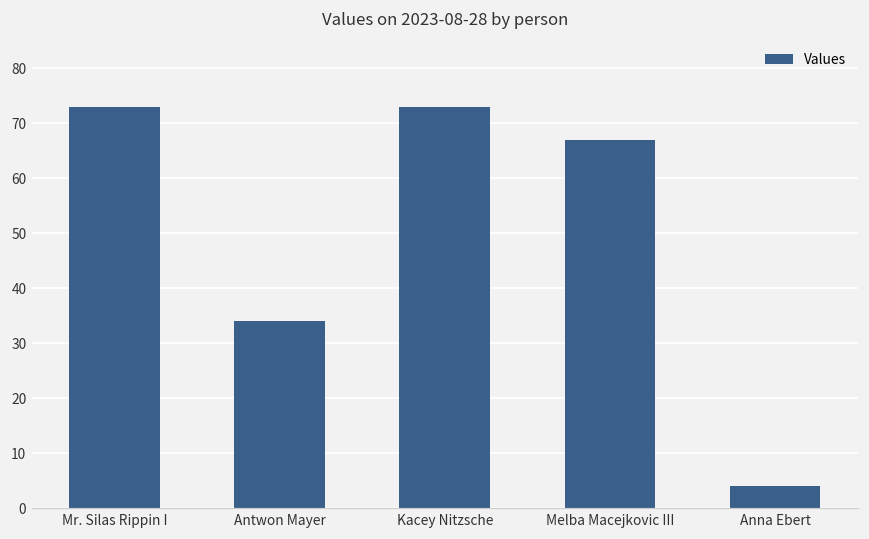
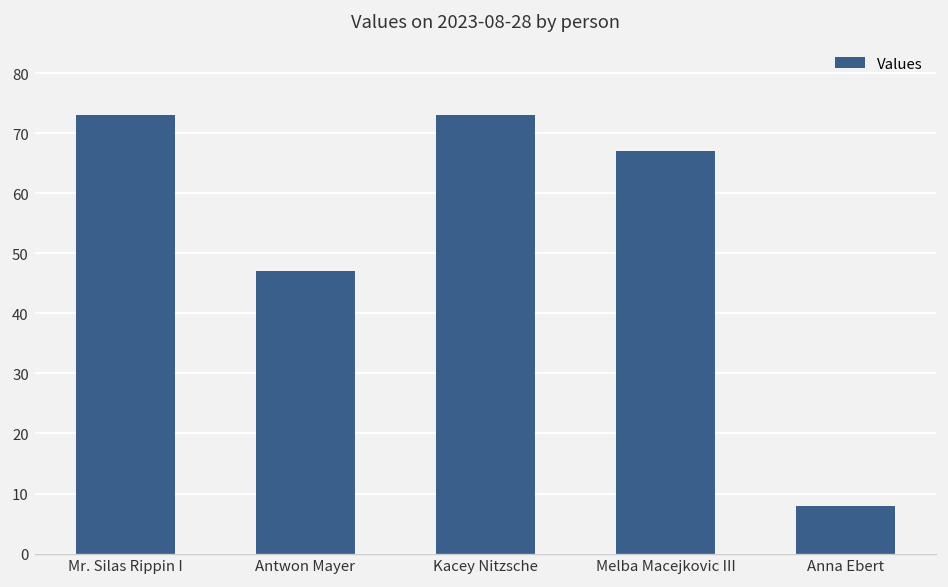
  {
    "Mr. Silas Rippin I": 73,
-   "Antwon Mayer": 34,
+   "Antwon Mayer": 47,
    "Kacey Nitzsche": 73,
    "Melba Macejkovic III": 67,
-   "Anna Ebert": 4
+   "Anna Ebert": 8
  }
